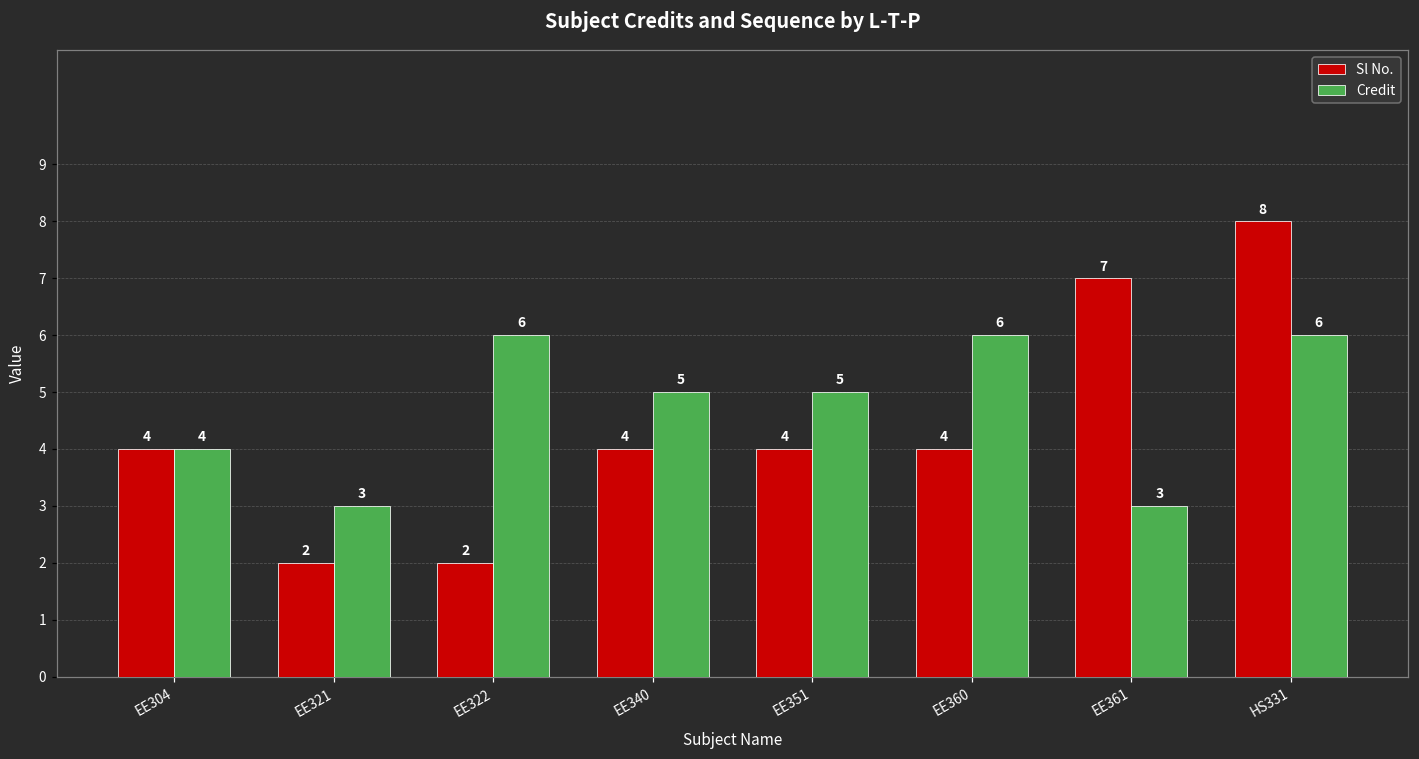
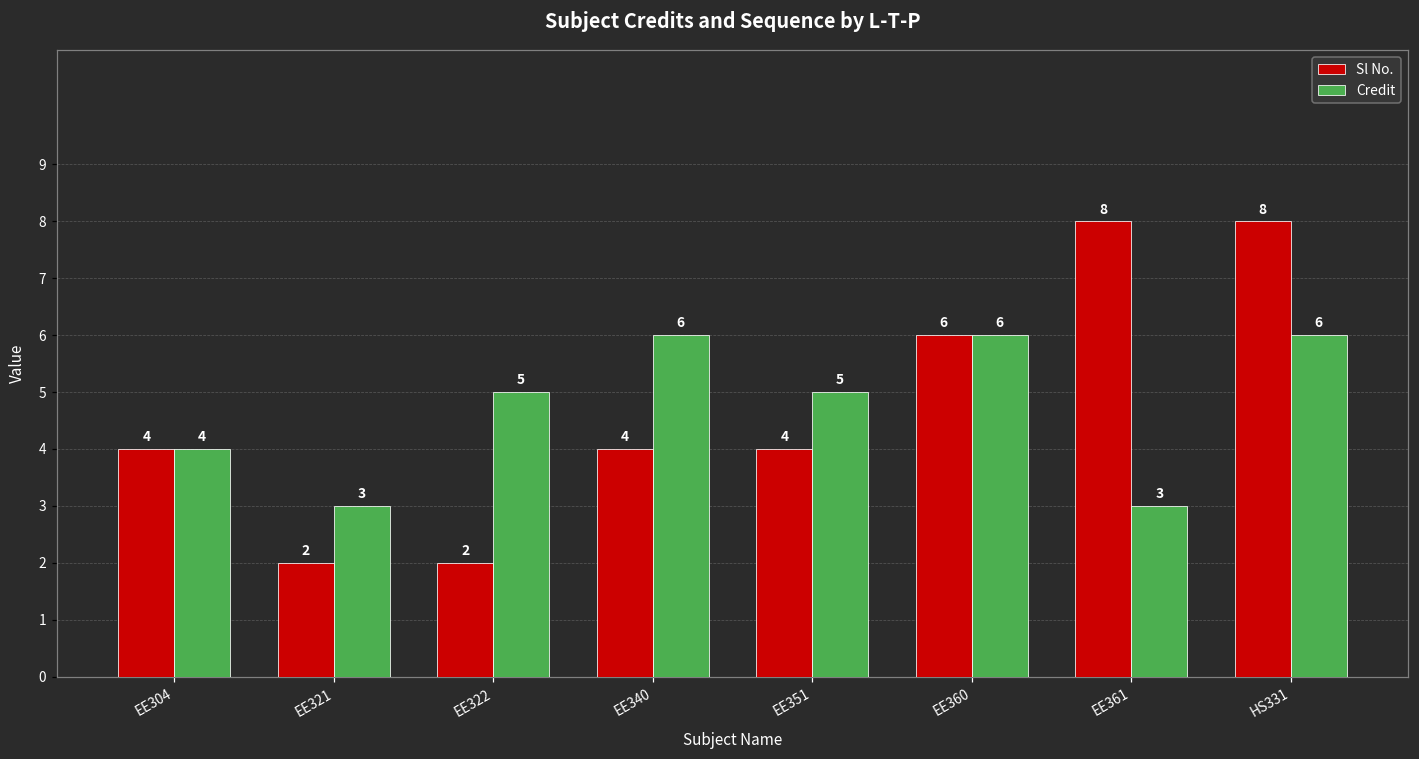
  {
    "Sl No.": {
      "EE304": 4,
      "EE321": 2,
      "EE322": 2,
      "EE340": 4,
      "EE351": 4,
-     "EE360": 4,
-     "EE361": 7,
+     "EE360": 6,
+     "EE361": 8,
      "HS331": 8
    },
    "Credit": {
      "EE304": 4,
      "EE321": 3,
-     "EE322": 6,
-     "EE340": 5,
+     "EE322": 5,
+     "EE340": 6,
      "EE351": 5,
      "EE360": 6,
      "EE361": 3,
      "HS331": 6
    }
  }
